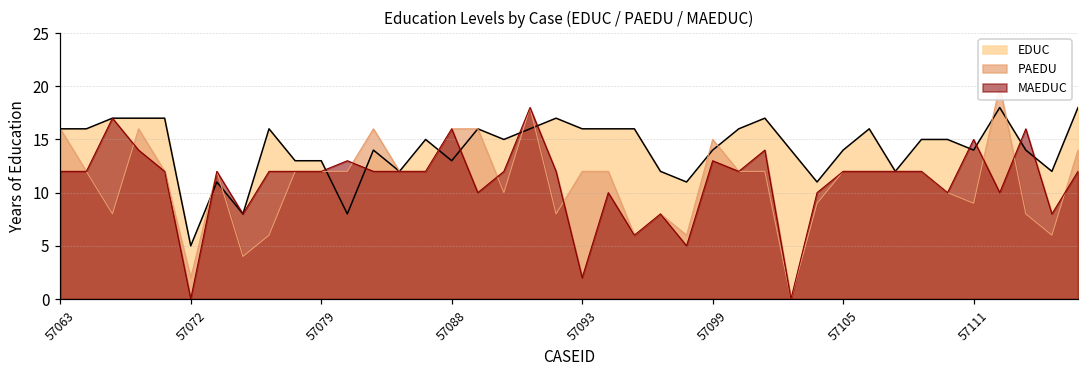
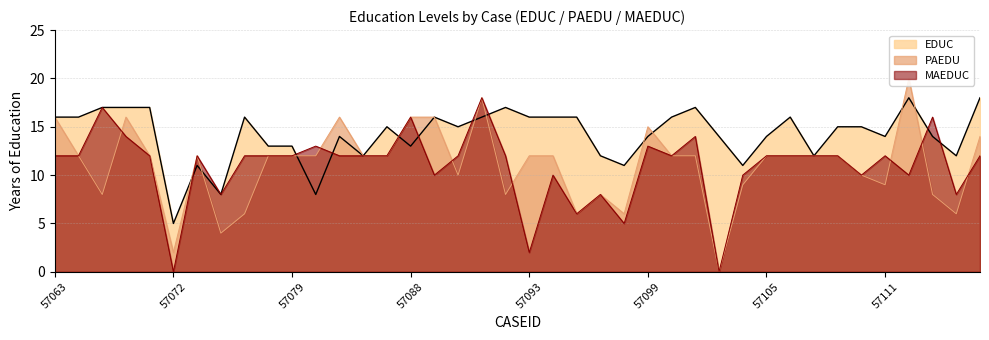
  {
    "MAEDUC": {
      "57063": 12,
      "57072": 0,
      "57093": 2,
      "57099": 13,
-     "57111": 15
+     "57111": 12
    }
  }
